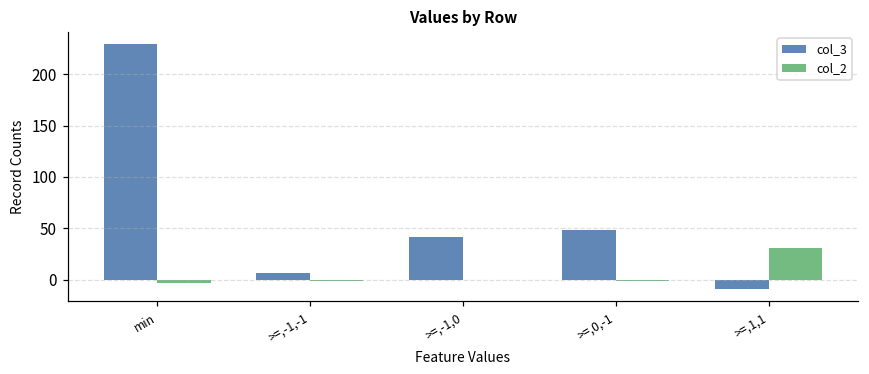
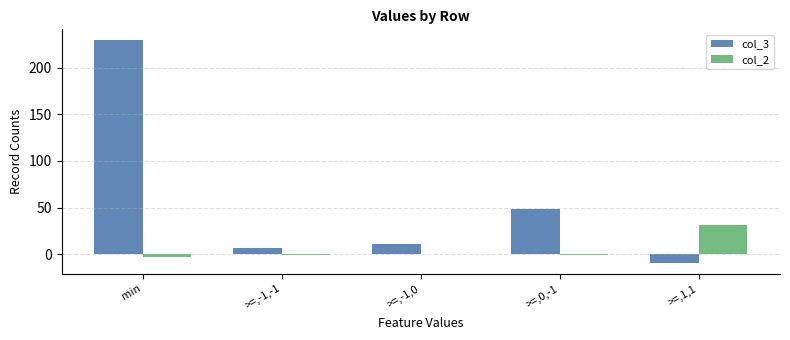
  {
    "col_3": {
      "min": 230,
      ">=,-1,-1": 10,
-     ">=,-1,0": 40,
+     ">=,-1,0": 10,
      ">=,0,-1": 50,
      ">=,1,1": -10
    },
    "col_2": {
      "min": 0,
      ">=,-1,0": 0,
      ">=,1,1": 30
    }
  }
